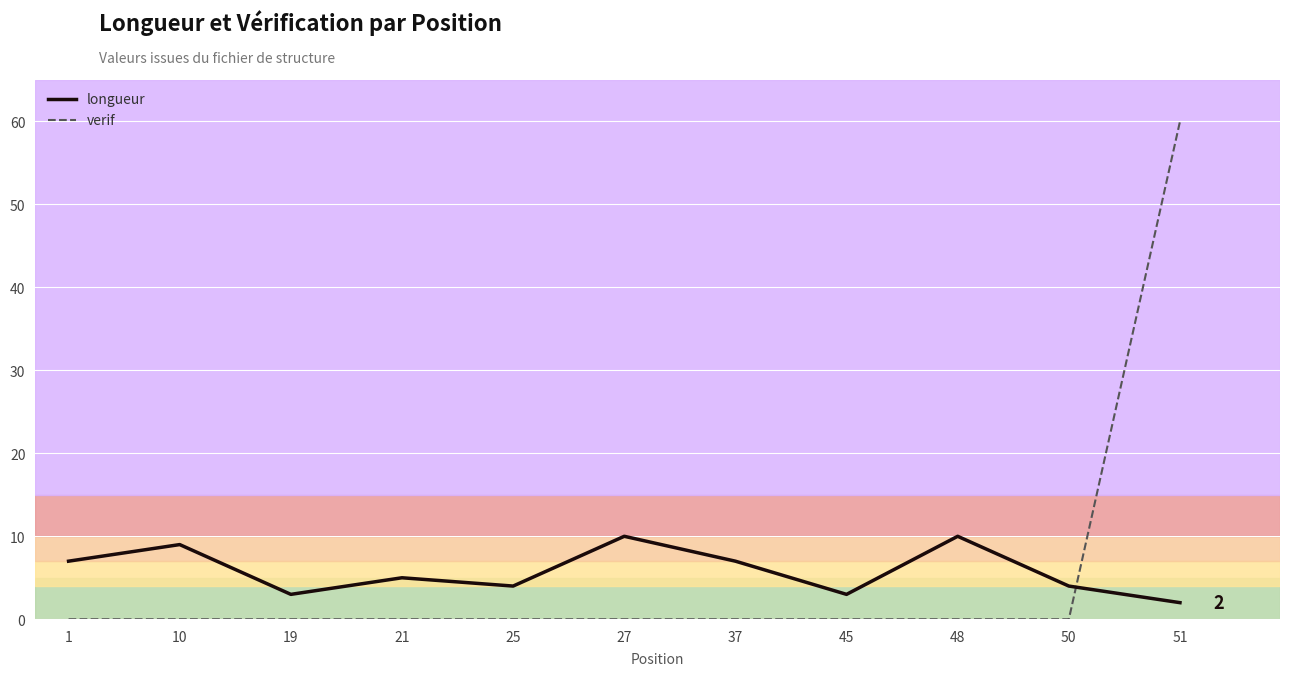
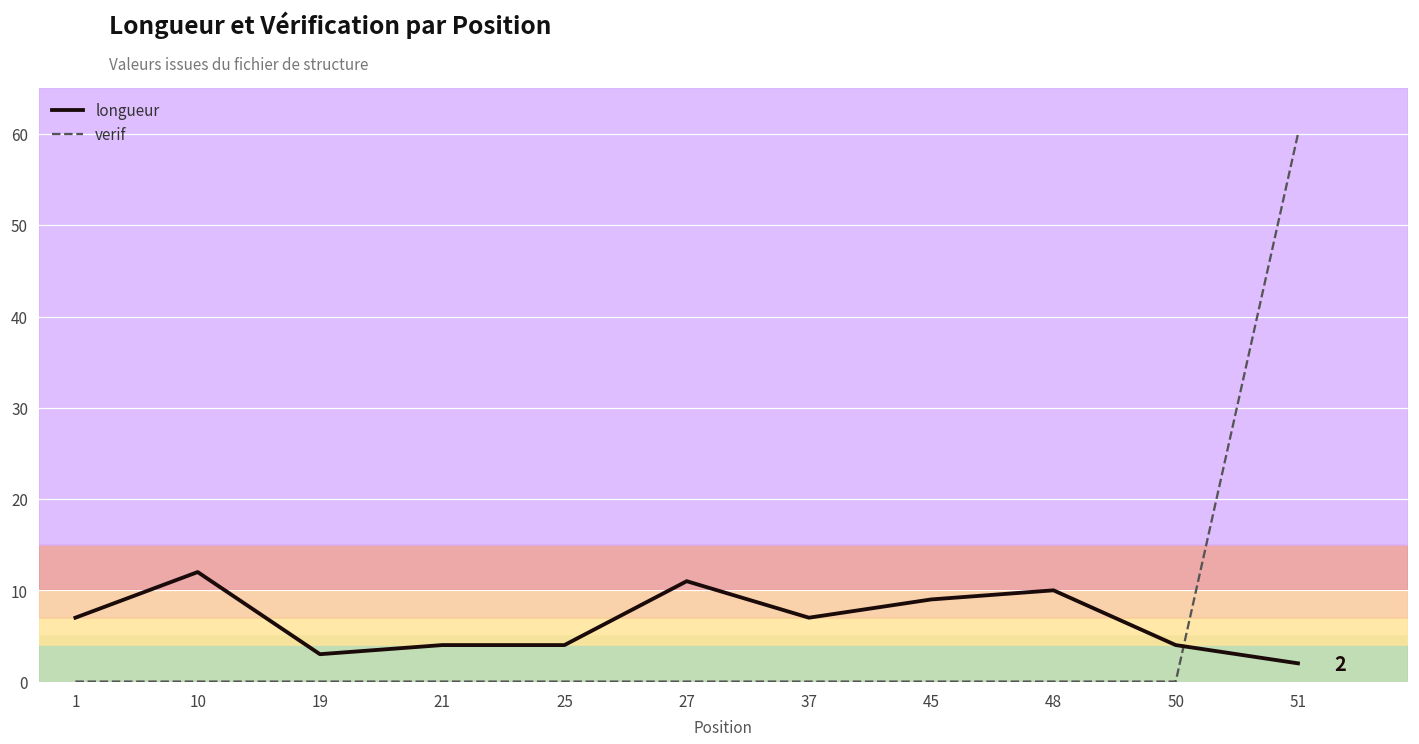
  {
    "longueur": {
      "1": 7,
-     "10": 9,
+     "10": 12,
      "19": 3,
-     "21": 5,
+     "21": 4,
      "25": 4,
-     "27": 10,
+     "27": 11,
      "37": 7,
-     "45": 3,
+     "45": 9,
      "48": 10,
      "50": 4
    },
    "verif": {
      "1": 0,
      "10": 0,
      "19": 0,
      "21": 0,
      "25": 0,
      "27": 0,
      "37": 0,
      "45": 0,
      "48": 0,
      "50": 0,
      "51": 60
    }
  }
